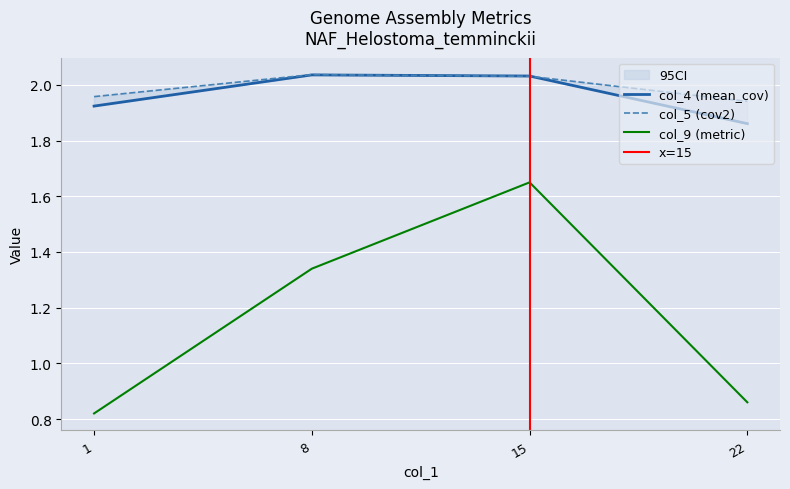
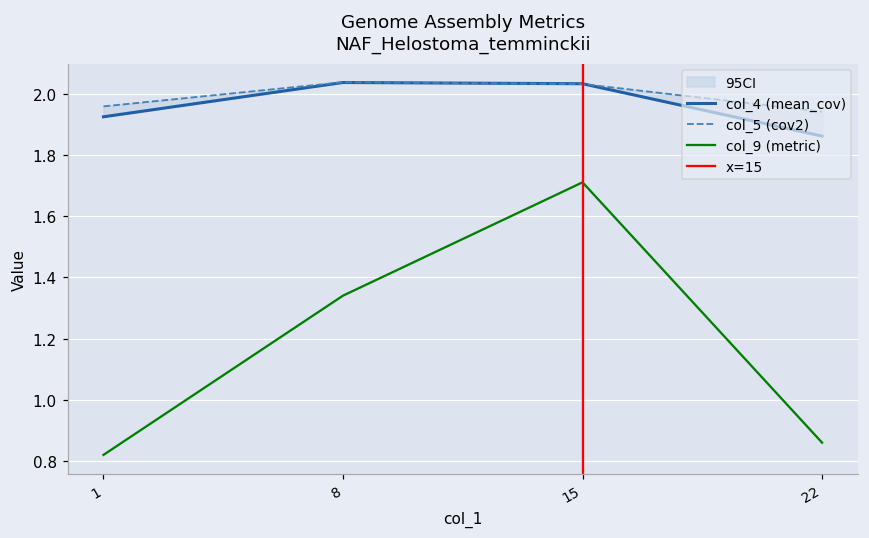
  {
    "col_4 (mean_cov)": {
      "1": 1.92
    },
    "95CI": {
      "1": 1.96
    },
    "col_9 (metric)": {
      "1": 0.82,
      "8": 1.34,
-     "15": 1.65,
+     "15": 1.71,
      "22": 0.86
    }
  }
